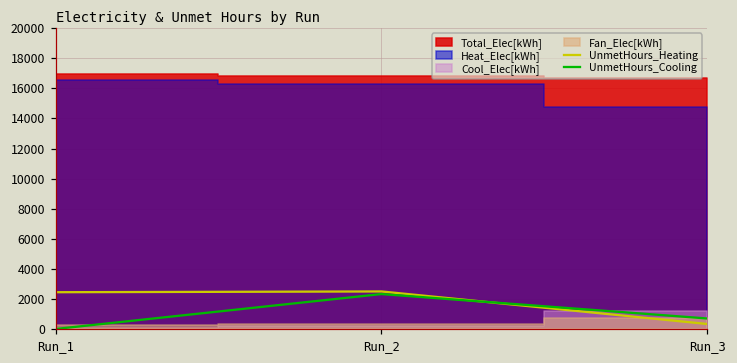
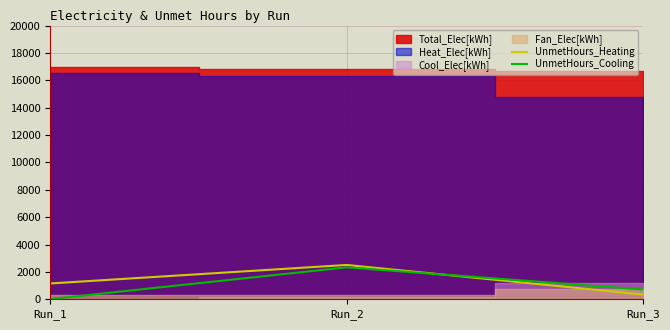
  {
    "UnmetHours_Heating": {
-     "Run_1": 2500,
+     "Run_1": 1200,
      "Run_3": 400
    }
  }
